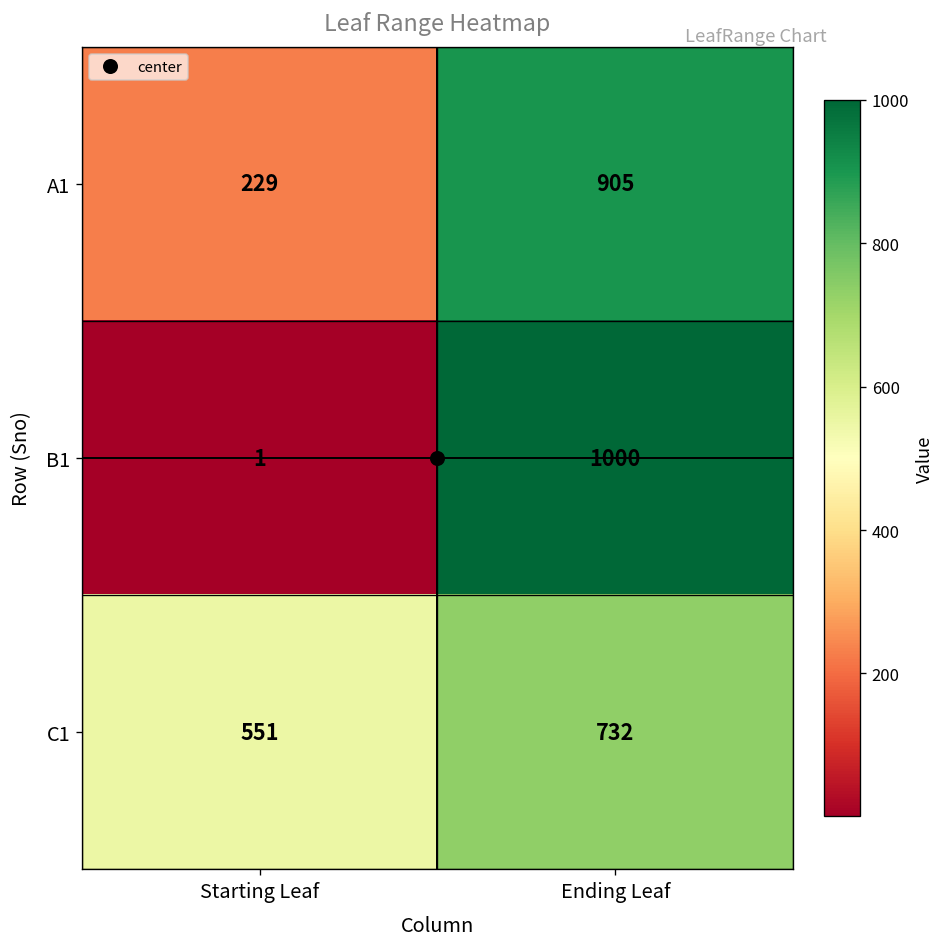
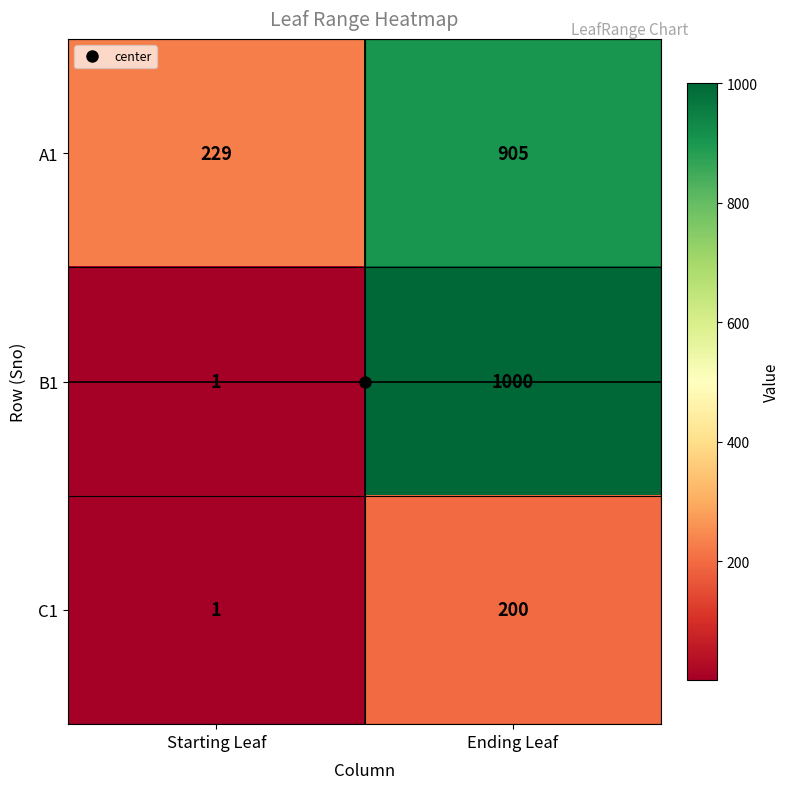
  {
    "A1": {
      "Starting Leaf": 229,
      "Ending Leaf": 905
    },
    "B1": {
      "Starting Leaf": 1,
      "Ending Leaf": 1000
    },
    "C1": {
-     "Starting Leaf": 551,
-     "Ending Leaf": 732
+     "Starting Leaf": 1,
+     "Ending Leaf": 200
    }
  }
